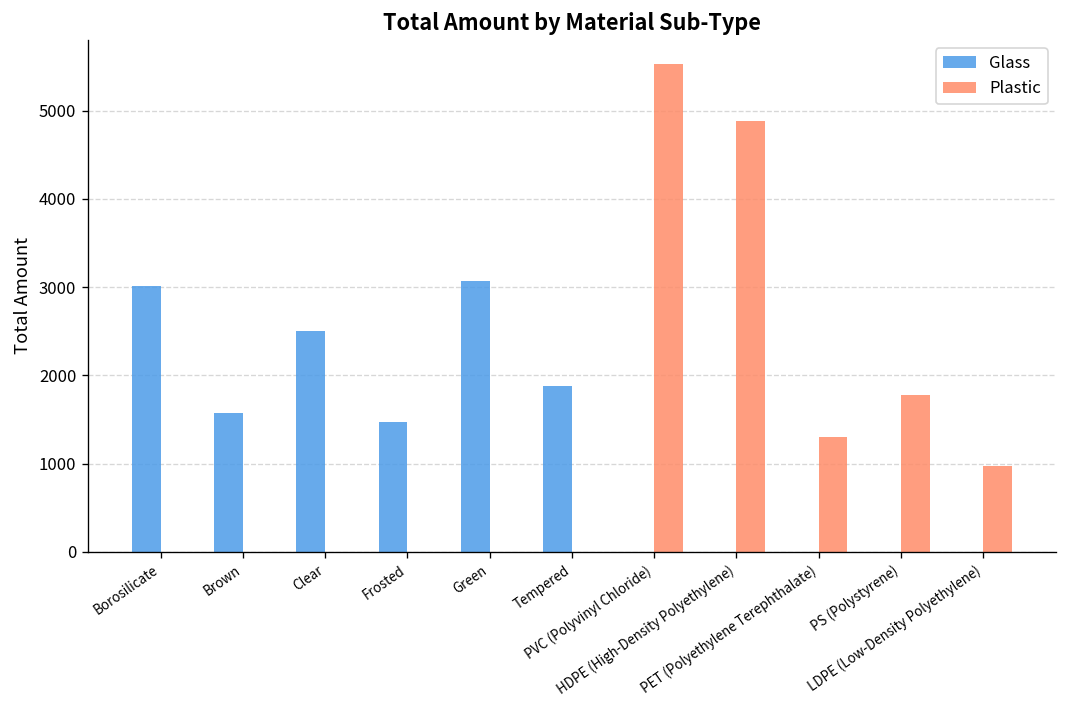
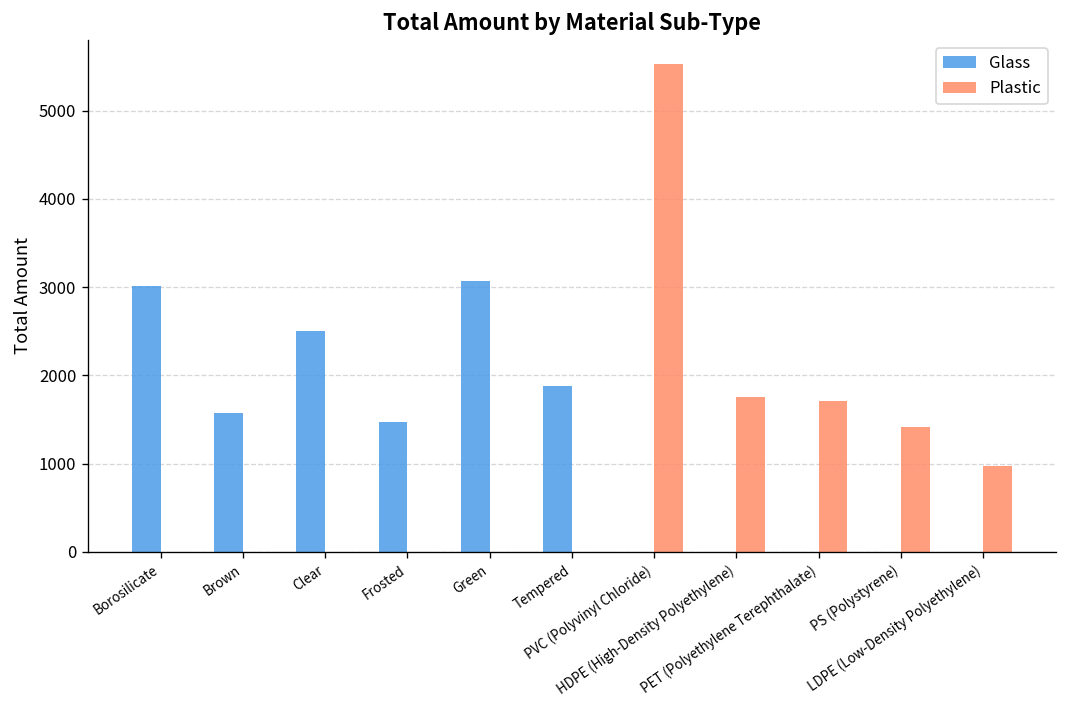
  {
    "Glass": {
      "Borosilicate": 3000,
      "Brown": 1600,
      "Clear": 2500,
      "Frosted": 1500,
      "Green": 3100,
      "Tempered": 1900,
      "PVC (Polyvinyl Chloride)": 0,
      "HDPE (High-Density Polyethylene)": 0,
      "PET (Polyethylene Terephthalate)": 0,
      "PS (Polystyrene)": 0,
      "LDPE (Low-Density Polyethylene)": 0
    },
    "Plastic": {
      "Borosilicate": 0,
      "Brown": 0,
      "Clear": 0,
      "Frosted": 0,
      "Green": 0,
      "Tempered": 0,
      "PVC (Polyvinyl Chloride)": 5500,
-     "HDPE (High-Density Polyethylene)": 4900,
-     "PET (Polyethylene Terephthalate)": 1300,
-     "PS (Polystyrene)": 1800,
+     "HDPE (High-Density Polyethylene)": 1800,
+     "PET (Polyethylene Terephthalate)": 1700,
+     "PS (Polystyrene)": 1400,
      "LDPE (Low-Density Polyethylene)": 1000
    }
  }
